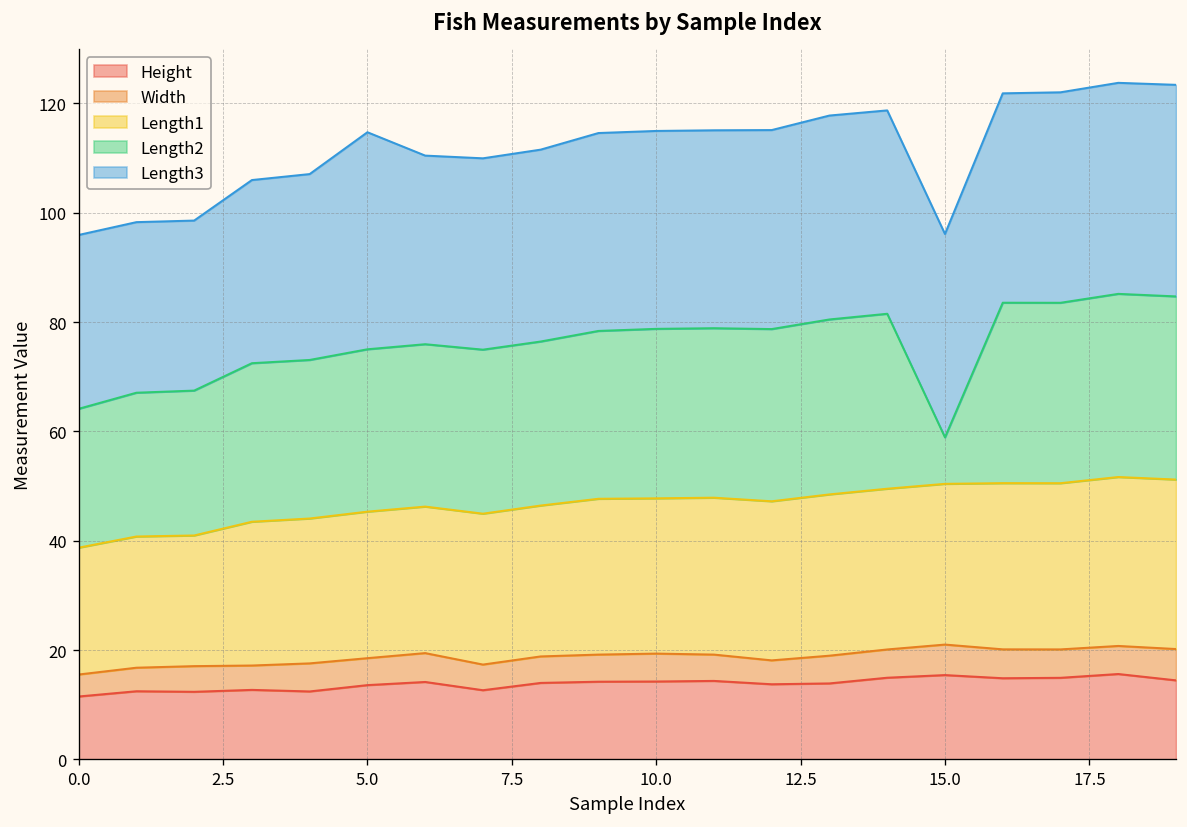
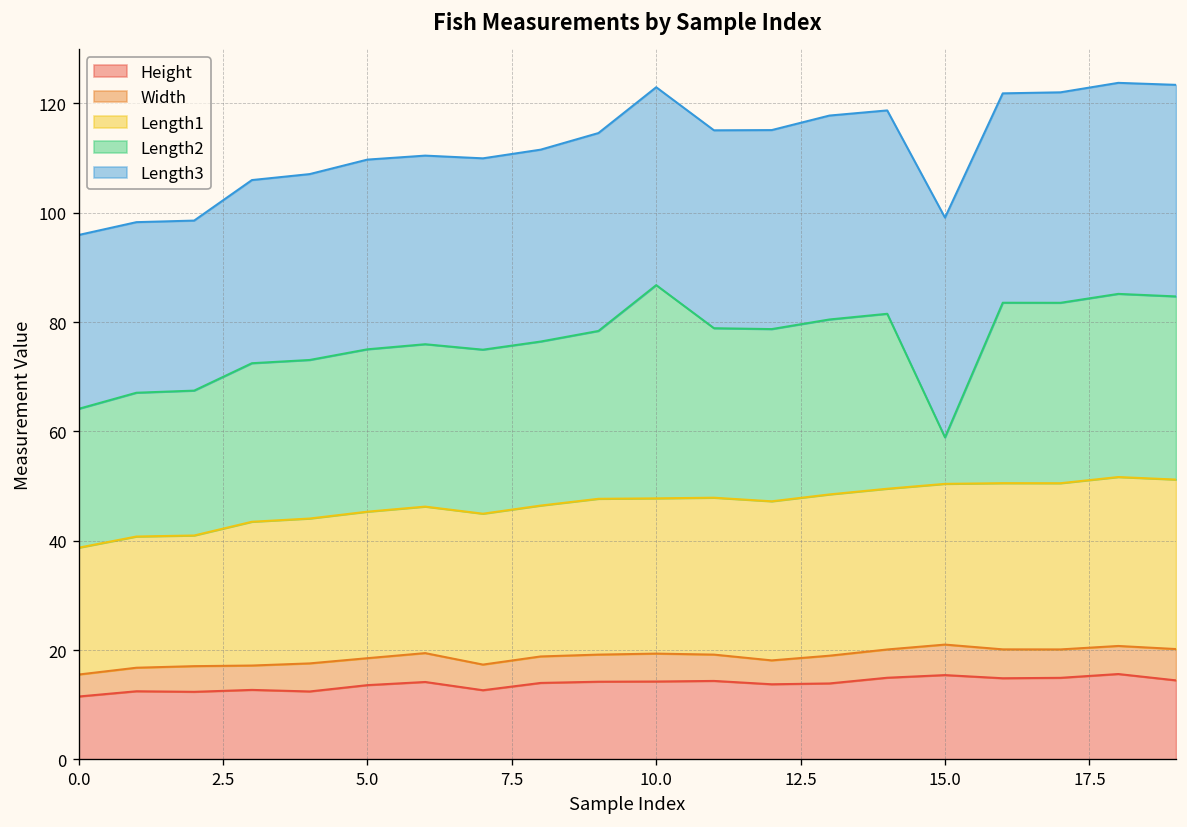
  {
    "Length2": {
      "0.0": 25,
      "5.0": 30,
-     "10.0": 31,
+     "10.0": 39,
      "15.0": 9
    },
    "Length3": {
      "0.0": 32,
-     "5.0": 40,
+     "5.0": 35,
      "10.0": 36,
-     "15.0": 37
+     "15.0": 40
    }
  }
